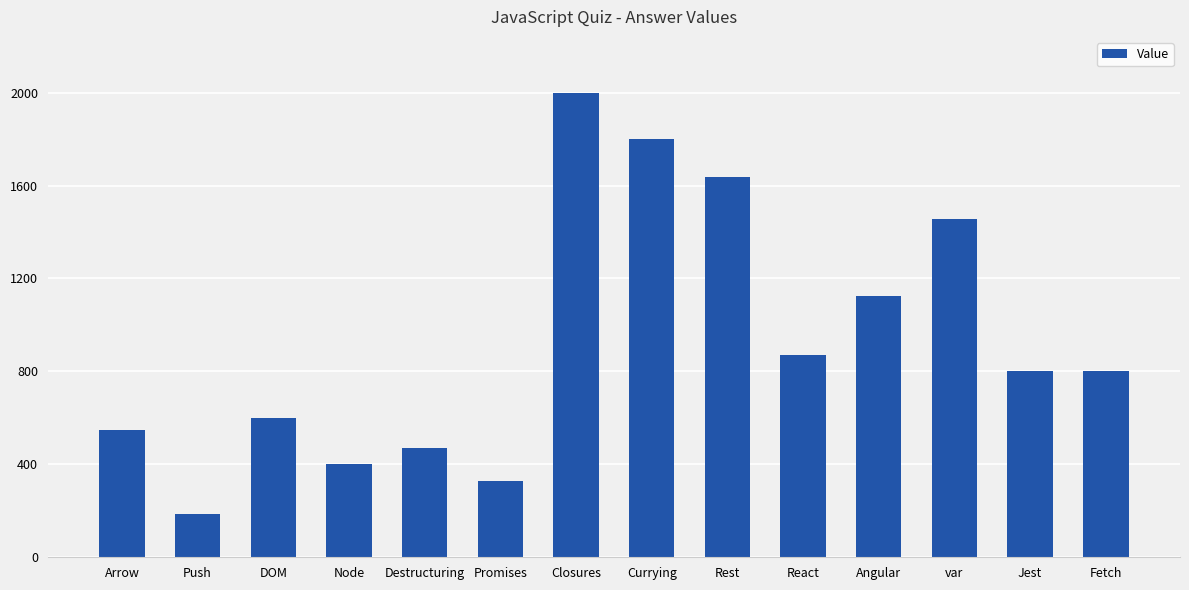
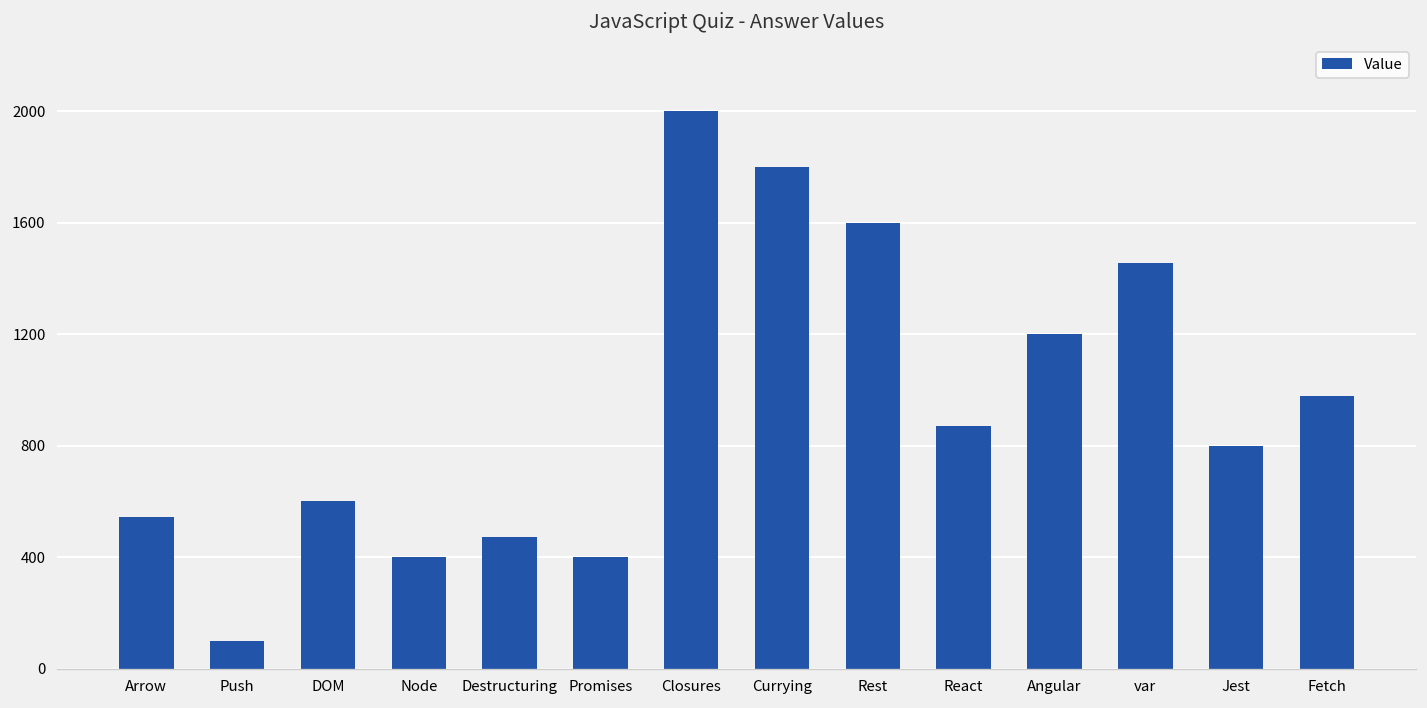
  {
    "Arrow": 550,
-   "Push": 190,
+   "Push": 100,
    "DOM": 600,
    "Node": 400,
    "Destructuring": 470,
-   "Promises": 330,
+   "Promises": 400,
    "Closures": 2000,
    "Currying": 1800,
-   "Rest": 1640,
+   "Rest": 1600,
    "React": 870,
-   "Angular": 1120,
+   "Angular": 1200,
    "var": 1460,
    "Jest": 800,
-   "Fetch": 800
+   "Fetch": 980
  }
